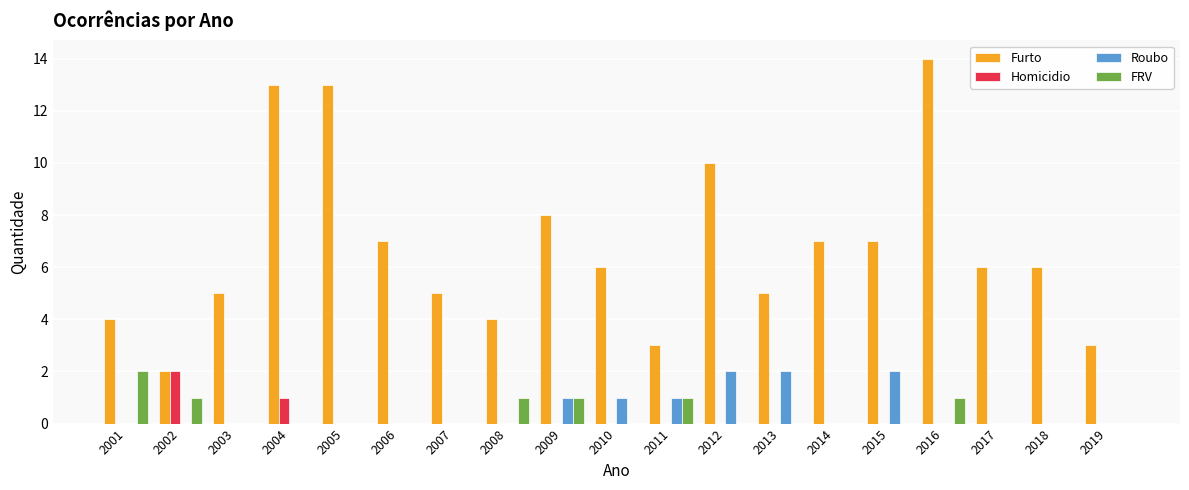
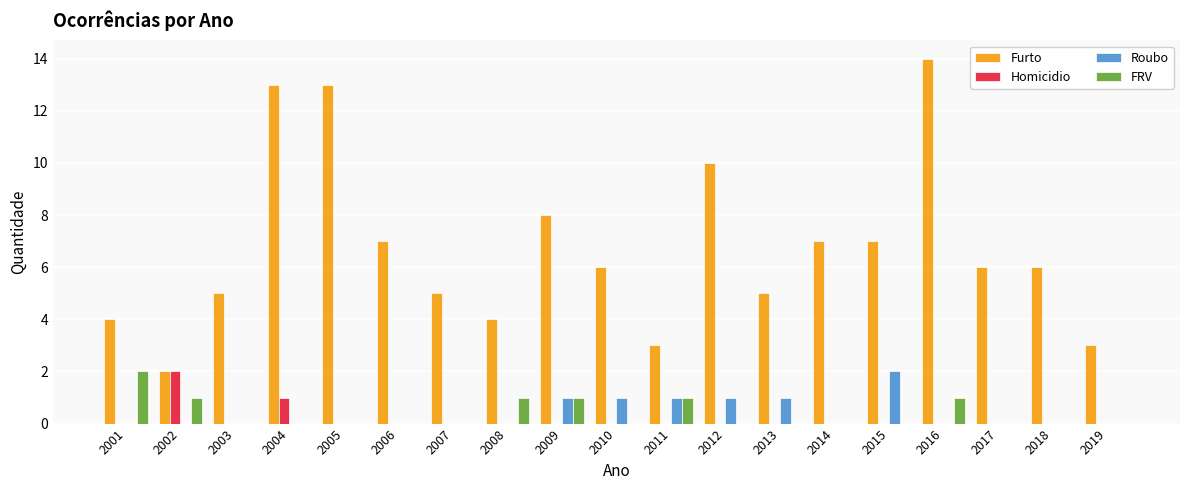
  {
    "Furto": {
      "2001": 4,
      "2002": 2,
      "2003": 5,
      "2004": 13,
      "2005": 13,
      "2006": 7,
      "2007": 5,
      "2008": 4,
      "2009": 8,
      "2010": 6,
      "2011": 3,
      "2012": 10,
      "2013": 5,
      "2014": 7,
      "2015": 7,
      "2016": 14,
      "2017": 6,
      "2018": 6,
      "2019": 3
    },
    "Homicidio": {
      "2001": 0,
      "2002": 2,
      "2003": 0,
      "2004": 1,
      "2005": 0,
      "2006": 0,
      "2007": 0,
      "2008": 0,
      "2009": 0,
      "2010": 0,
      "2011": 0,
      "2012": 0,
      "2013": 0,
      "2014": 0,
      "2015": 0,
      "2016": 0,
      "2017": 0,
      "2018": 0,
      "2019": 0
    },
    "Roubo": {
      "2001": 0,
      "2002": 0,
      "2003": 0,
      "2004": 0,
      "2005": 0,
      "2006": 0,
      "2007": 0,
      "2008": 0,
      "2009": 1,
      "2010": 1,
      "2011": 1,
-     "2012": 2,
-     "2013": 2,
+     "2012": 1,
+     "2013": 1,
      "2014": 0,
      "2015": 2,
      "2016": 0,
      "2017": 0,
      "2018": 0,
      "2019": 0
    },
    "FRV": {
      "2001": 2,
      "2002": 1,
      "2003": 0,
      "2004": 0,
      "2005": 0,
      "2006": 0,
      "2007": 0,
      "2008": 1,
      "2009": 1,
      "2010": 0,
      "2011": 1,
      "2012": 0,
      "2013": 0,
      "2014": 0,
      "2015": 0,
      "2016": 1,
      "2017": 0,
      "2018": 0,
      "2019": 0
    }
  }
